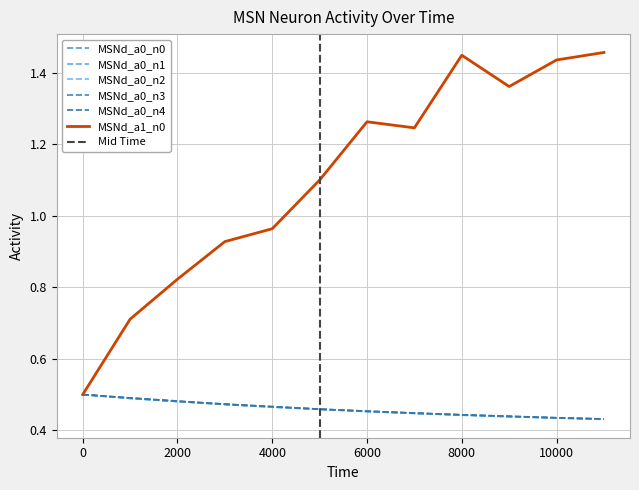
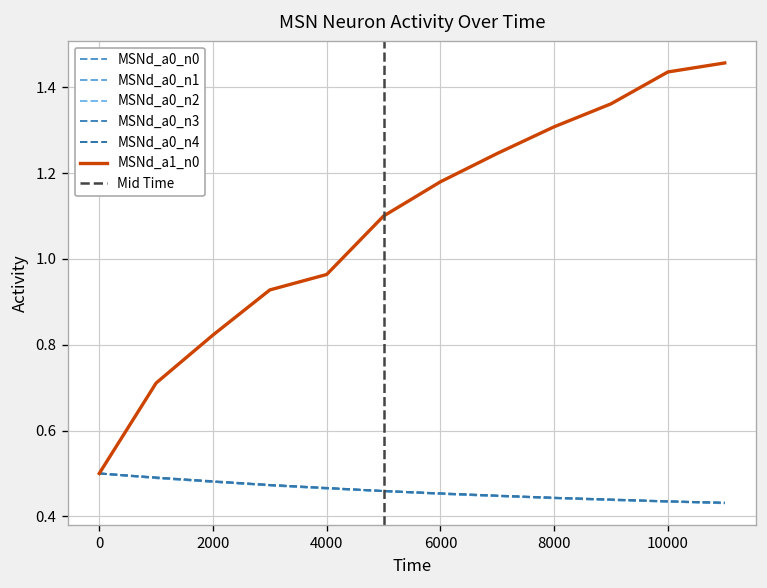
  {
    "MSNd_a1_n0": {
      "2000": 0.82,
      "4000": 0.96,
-     "6000": 1.26,
-     "8000": 1.45,
+     "6000": 1.18,
+     "8000": 1.31,
      "10000": 1.44
    }
  }
